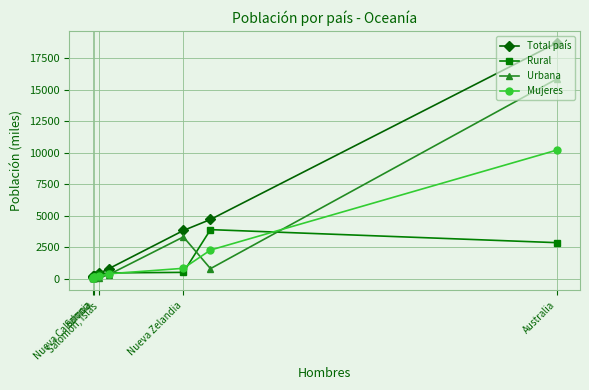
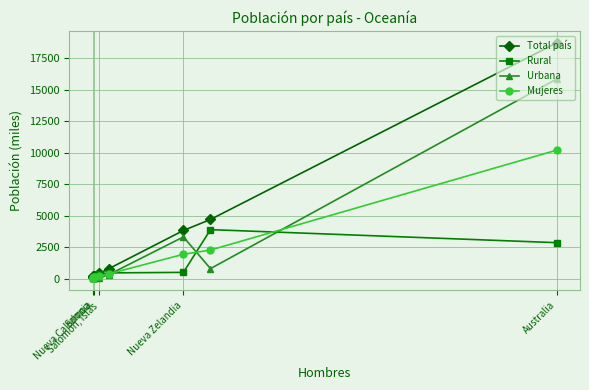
  {
    "Mujeres": {
-     "Nueva Zelandia": 800,
+     "Nueva Zelandia": 1900,
      "Australia": 10200
    }
  }
